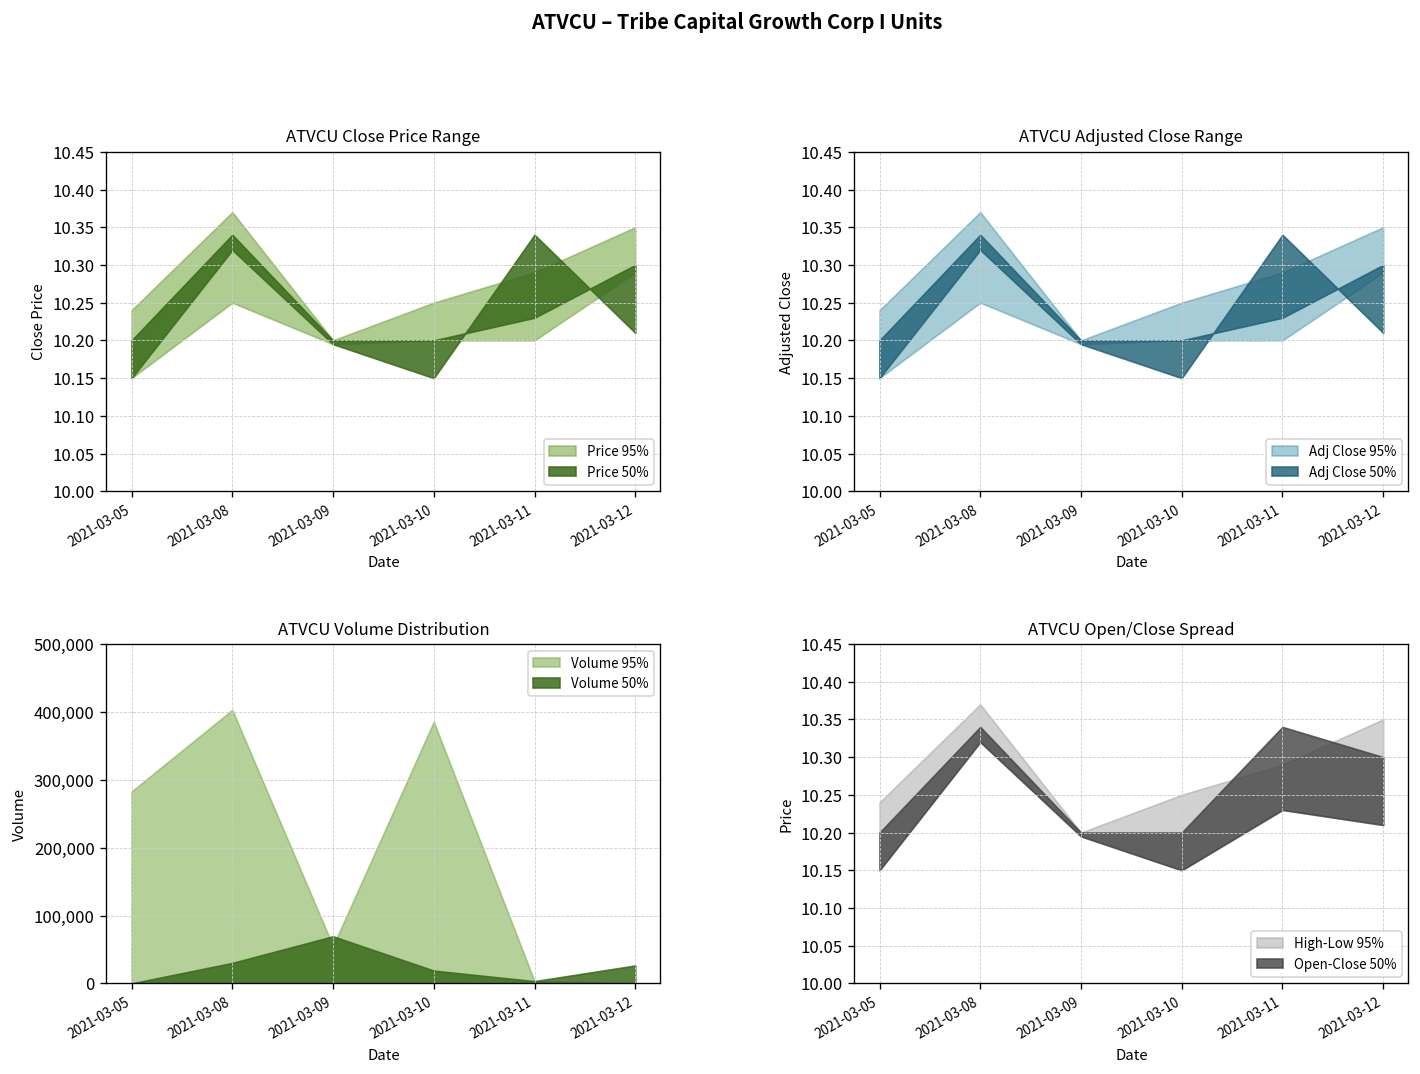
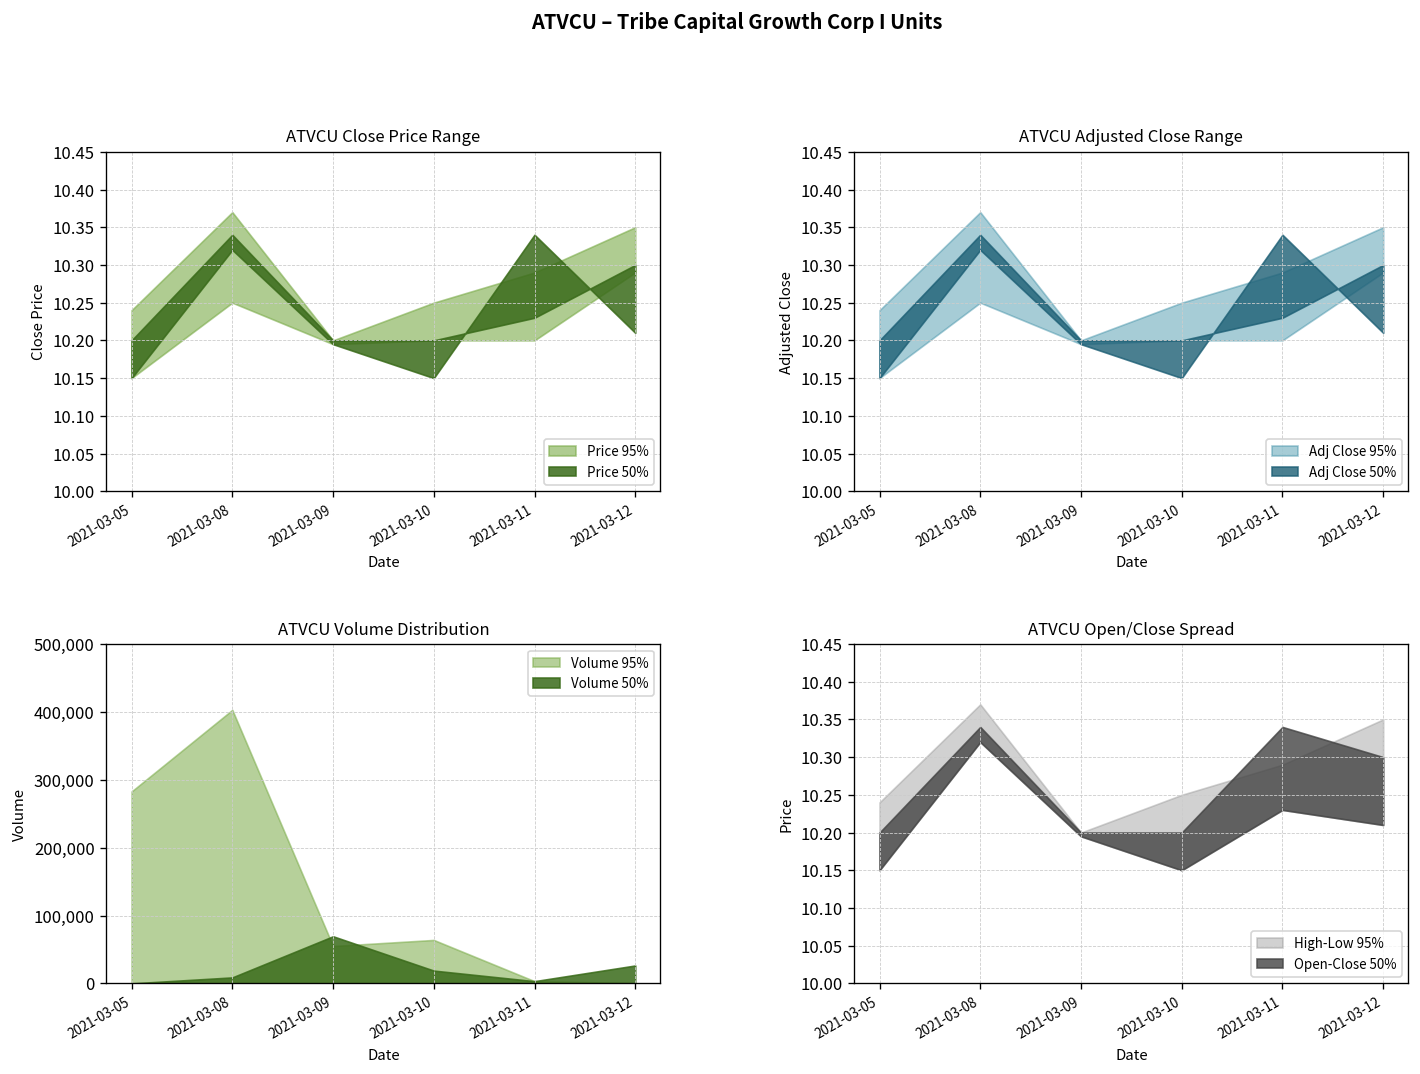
  {
    "ATVCU Volume Distribution": {
      "Volume 95%": {
        "2021-03-05": "280,000",
        "2021-03-08": "400,000",
        "2021-03-09": "60,000",
-       "2021-03-10": "390,000"
+       "2021-03-10": "60,000"
      },
      "Volume 50%": {
        "2021-03-05": "0",
-       "2021-03-08": "30,000",
+       "2021-03-08": "10,000",
        "2021-03-09": "70,000",
        "2021-03-10": "20,000",
        "2021-03-12": "30,000"
      }
    }
  }
